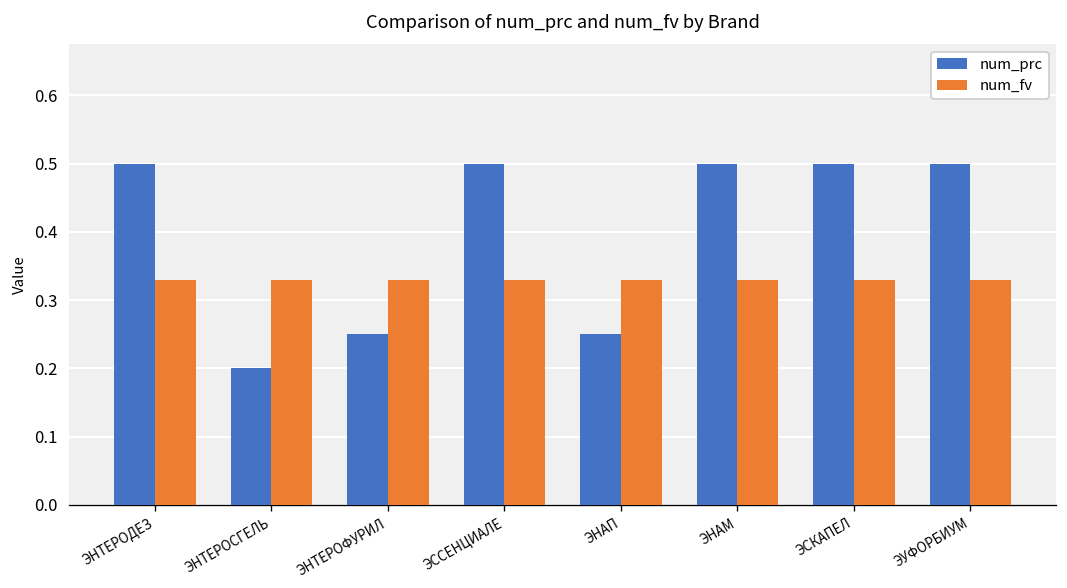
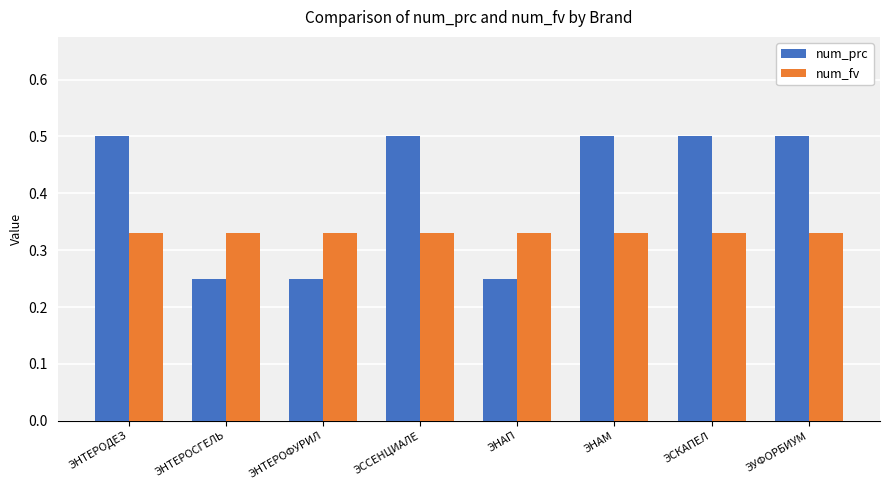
  {
    "num_prc": {
      "ЭНТЕРОДЕЗ": 0.50,
-     "ЭНТЕРОСГЕЛЬ": 0.20,
+     "ЭНТЕРОСГЕЛЬ": 0.25,
      "ЭНТЕРОФУРИЛ": 0.25,
      "ЭССЕНЦИАЛЕ": 0.50,
      "ЭНАП": 0.25,
      "ЭНАМ": 0.50,
      "ЭСКАПЕЛ": 0.50,
      "ЭУФОРБИУМ": 0.50
    },
    "num_fv": {
      "ЭНТЕРОДЕЗ": 0.33,
      "ЭНТЕРОСГЕЛЬ": 0.33,
      "ЭНТЕРОФУРИЛ": 0.33,
      "ЭССЕНЦИАЛЕ": 0.33,
      "ЭНАП": 0.33,
      "ЭНАМ": 0.33,
      "ЭСКАПЕЛ": 0.33,
      "ЭУФОРБИУМ": 0.33
    }
  }
